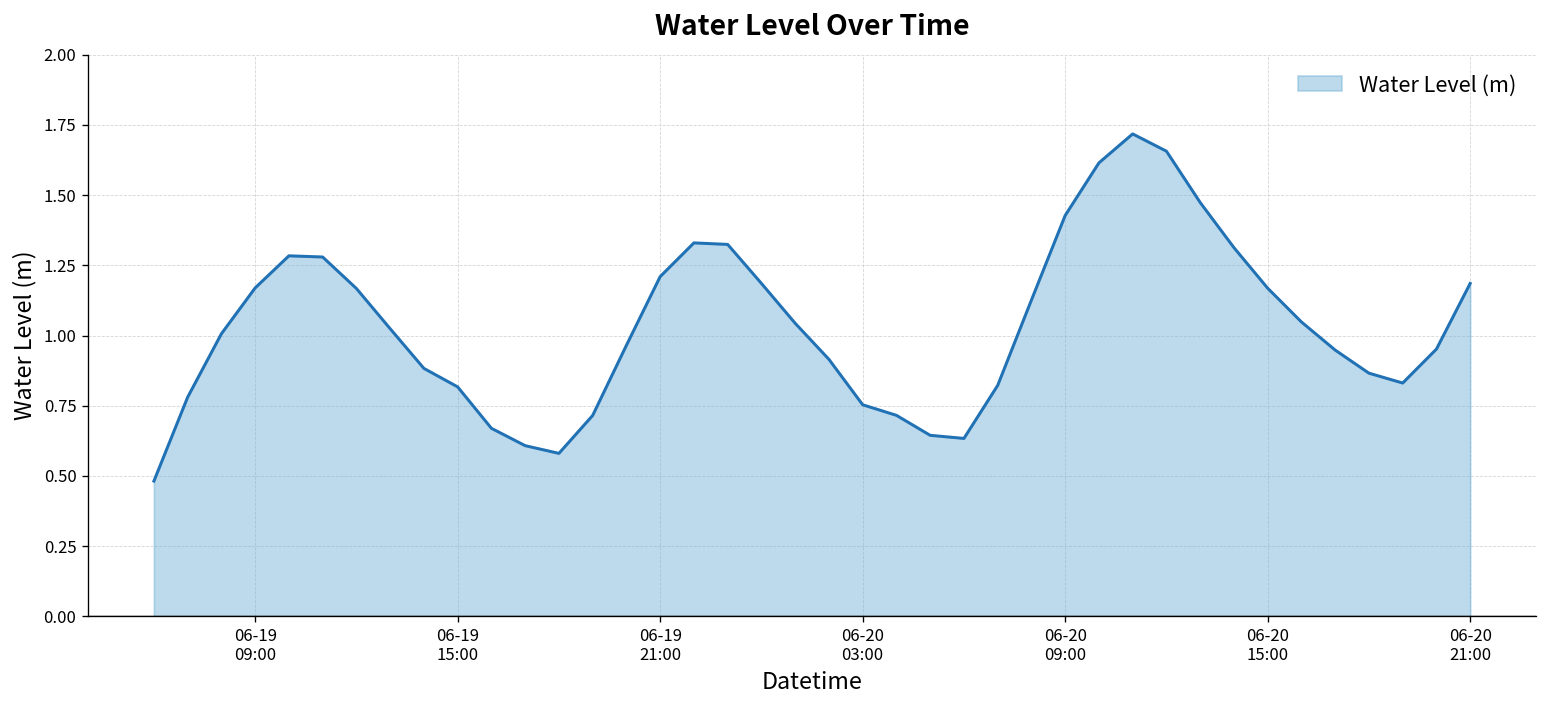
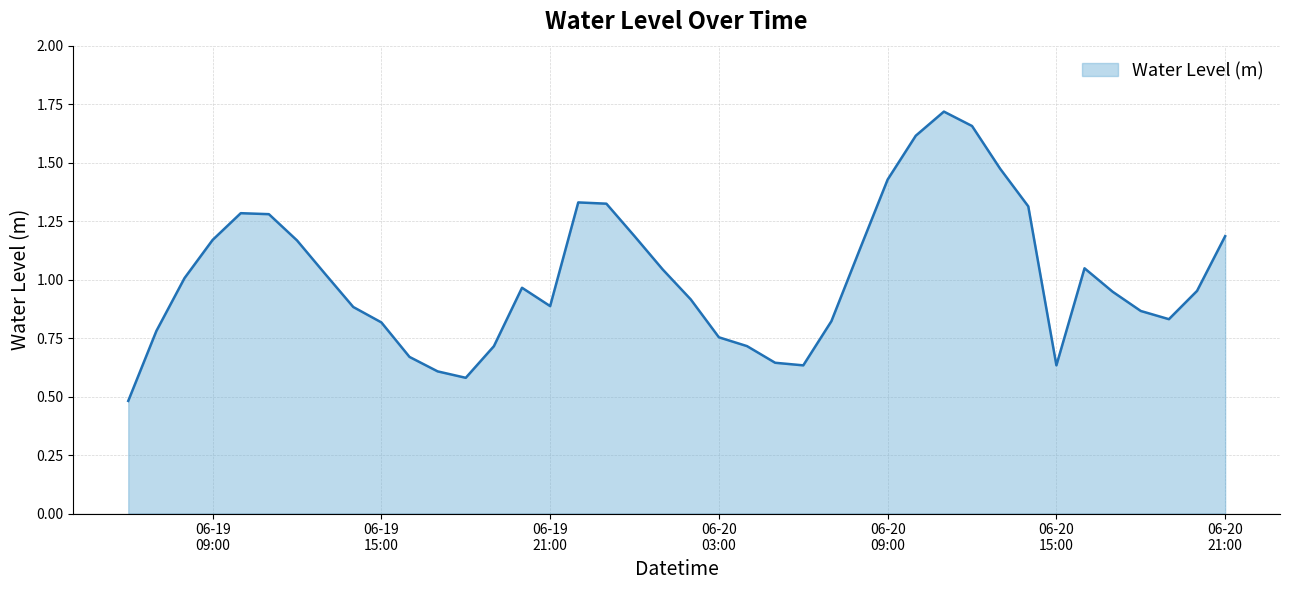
  {
    "06-19 09:00": 1.17,
    "06-19 15:00": 0.82,
-   "06-19 21:00": 1.21,
+   "06-19 21:00": 0.89,
    "06-20 03:00": 0.75,
    "06-20 09:00": 1.43,
-   "06-20 15:00": 1.17,
+   "06-20 15:00": 0.63,
    "06-20 21:00": 1.19
  }
